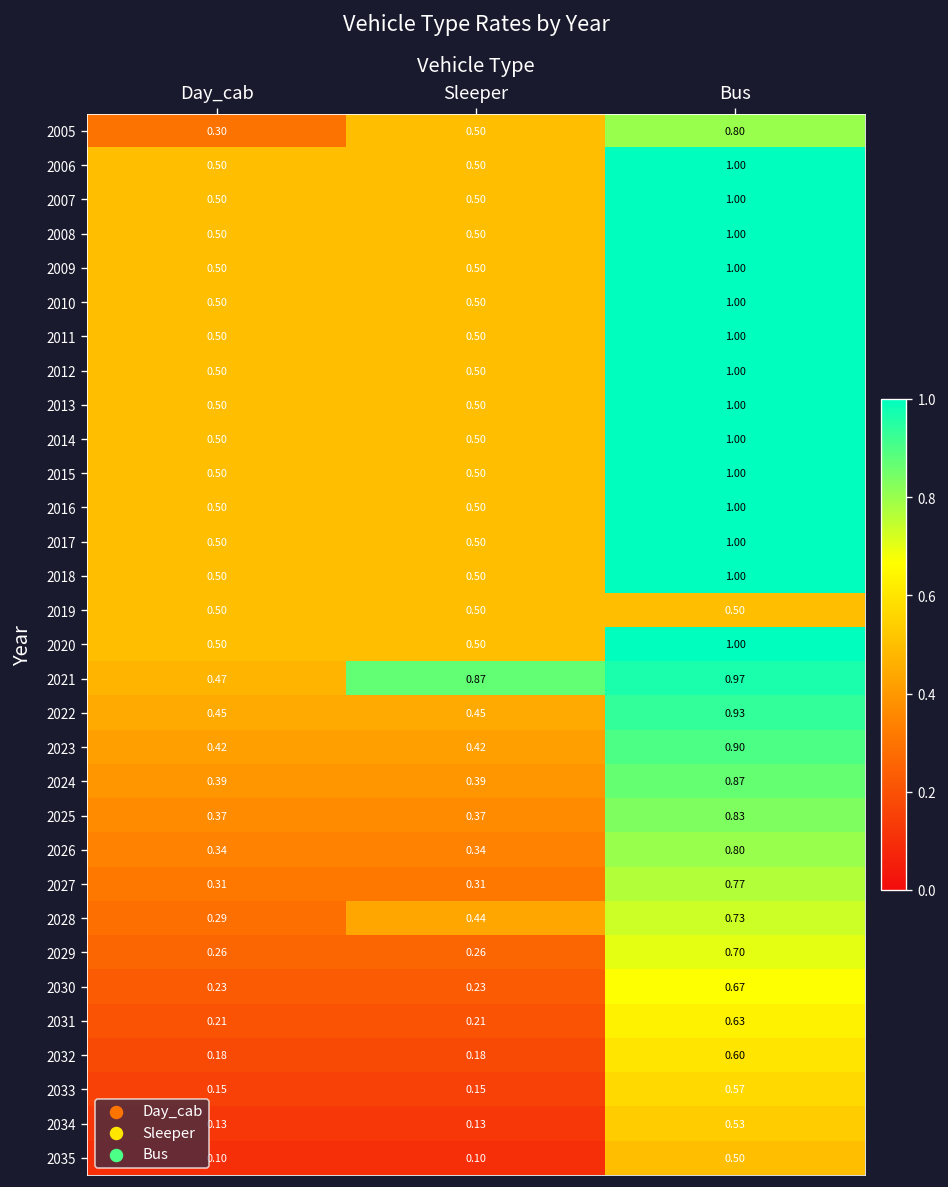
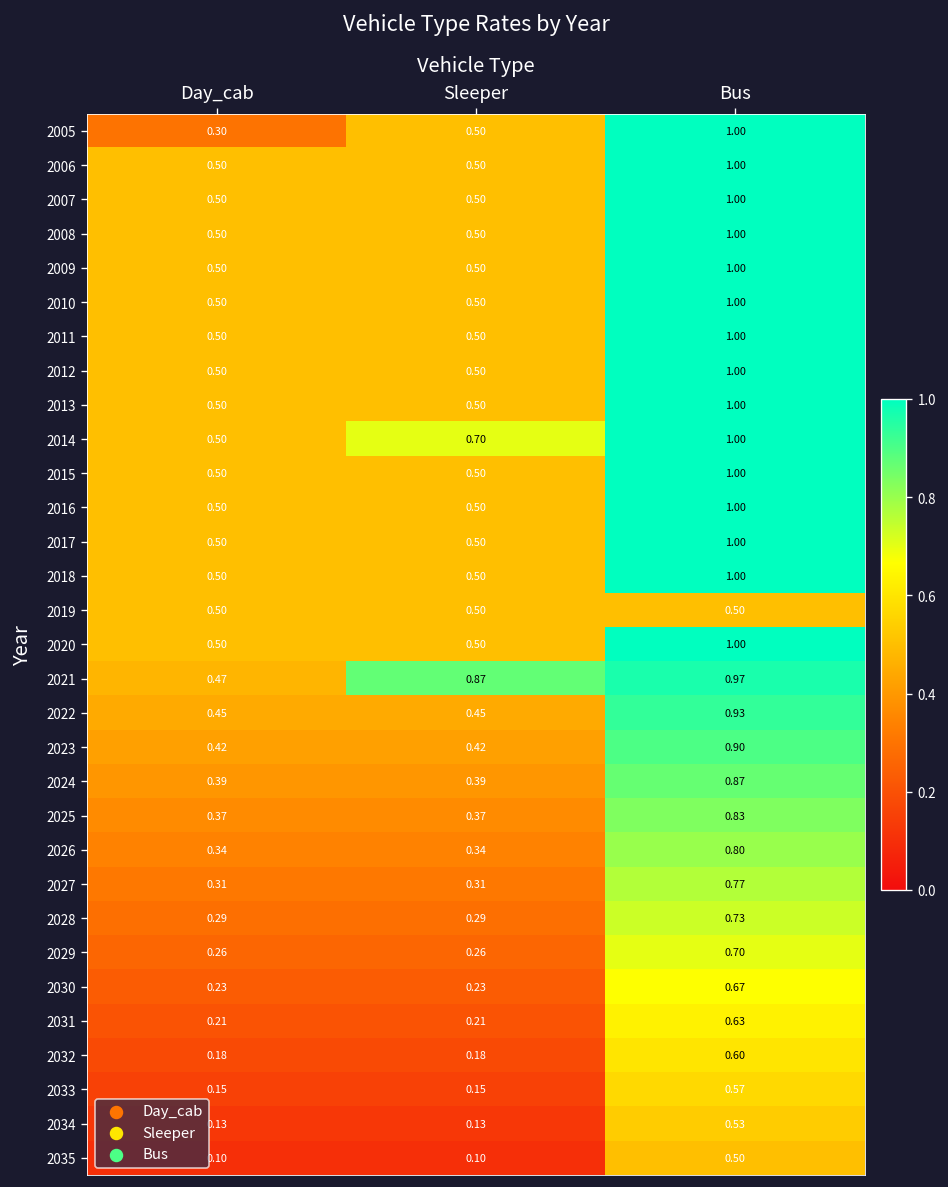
  {
    "2005": {
      "Day_cab": 0.30,
      "Sleeper": 0.50,
-     "Bus": 0.80
+     "Bus": 1.00
    },
    "2006": {
      "Day_cab": 0.50,
      "Sleeper": 0.50,
      "Bus": 1.00
    },
    "2007": {
      "Day_cab": 0.50,
      "Sleeper": 0.50,
      "Bus": 1.00
    },
    "2008": {
      "Day_cab": 0.50,
      "Sleeper": 0.50,
      "Bus": 1.00
    },
    "2009": {
      "Day_cab": 0.50,
      "Sleeper": 0.50,
      "Bus": 1.00
    },
    "2010": {
      "Day_cab": 0.50,
      "Sleeper": 0.50,
      "Bus": 1.00
    },
    "2011": {
      "Day_cab": 0.50,
      "Sleeper": 0.50,
      "Bus": 1.00
    },
    "2012": {
      "Day_cab": 0.50,
      "Sleeper": 0.50,
      "Bus": 1.00
    },
    "2013": {
      "Day_cab": 0.50,
      "Sleeper": 0.50,
      "Bus": 1.00
    },
    "2014": {
      "Day_cab": 0.50,
-     "Sleeper": 0.50,
+     "Sleeper": 0.70,
      "Bus": 1.00
    },
    "2015": {
      "Day_cab": 0.50,
      "Sleeper": 0.50,
      "Bus": 1.00
    },
    "2016": {
      "Day_cab": 0.50,
      "Sleeper": 0.50,
      "Bus": 1.00
    },
    "2017": {
      "Day_cab": 0.50,
      "Sleeper": 0.50,
      "Bus": 1.00
    },
    "2018": {
      "Day_cab": 0.50,
      "Sleeper": 0.50,
      "Bus": 1.00
    },
    "2019": {
      "Day_cab": 0.50,
      "Sleeper": 0.50,
      "Bus": 0.50
    },
    "2020": {
      "Day_cab": 0.50,
      "Sleeper": 0.50,
      "Bus": 1.00
    },
    "2021": {
      "Day_cab": 0.47,
      "Sleeper": 0.87,
      "Bus": 0.97
    },
    "2022": {
      "Day_cab": 0.45,
      "Sleeper": 0.45,
      "Bus": 0.93
    },
    "2023": {
      "Day_cab": 0.42,
      "Sleeper": 0.42,
      "Bus": 0.90
    },
    "2024": {
      "Day_cab": 0.39,
      "Sleeper": 0.39,
      "Bus": 0.87
    },
    "2025": {
      "Day_cab": 0.37,
      "Sleeper": 0.37,
      "Bus": 0.83
    },
    "2026": {
      "Day_cab": 0.34,
      "Sleeper": 0.34,
      "Bus": 0.80
    },
    "2027": {
      "Day_cab": 0.31,
      "Sleeper": 0.31,
      "Bus": 0.77
    },
    "2028": {
      "Day_cab": 0.29,
-     "Sleeper": 0.44,
+     "Sleeper": 0.29,
      "Bus": 0.73
    },
    "2029": {
      "Day_cab": 0.26,
      "Sleeper": 0.26,
      "Bus": 0.70
    },
    "2030": {
      "Day_cab": 0.23,
      "Sleeper": 0.23,
      "Bus": 0.67
    },
    "2031": {
      "Day_cab": 0.21,
      "Sleeper": 0.21,
      "Bus": 0.63
    },
    "2032": {
      "Day_cab": 0.18,
      "Sleeper": 0.18,
      "Bus": 0.60
    },
    "2033": {
      "Sleeper": 0.15,
      "Bus": 0.57
    },
    "2034": {
      "Sleeper": 0.13,
      "Bus": 0.53
    },
    "2035": {
      "Sleeper": 0.10,
      "Bus": 0.50
    }
  }
